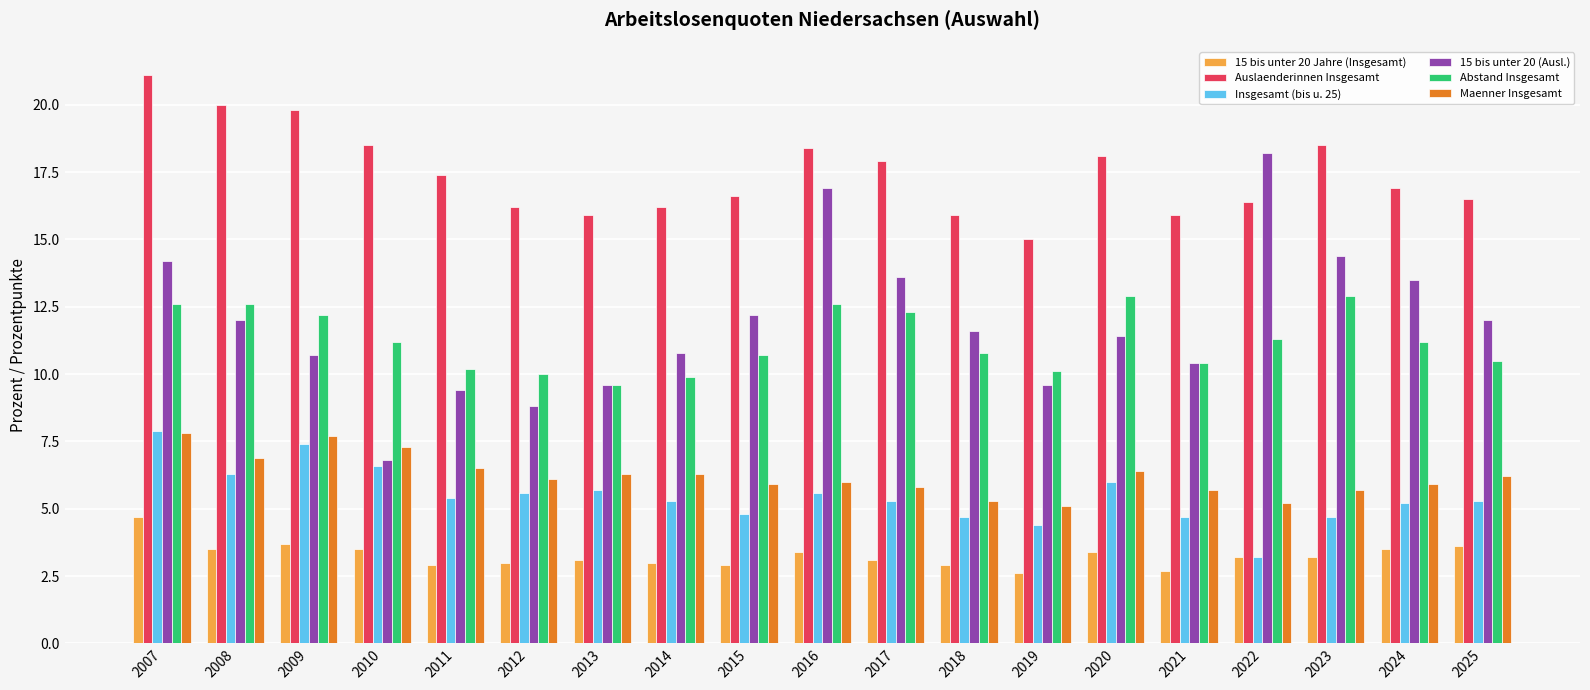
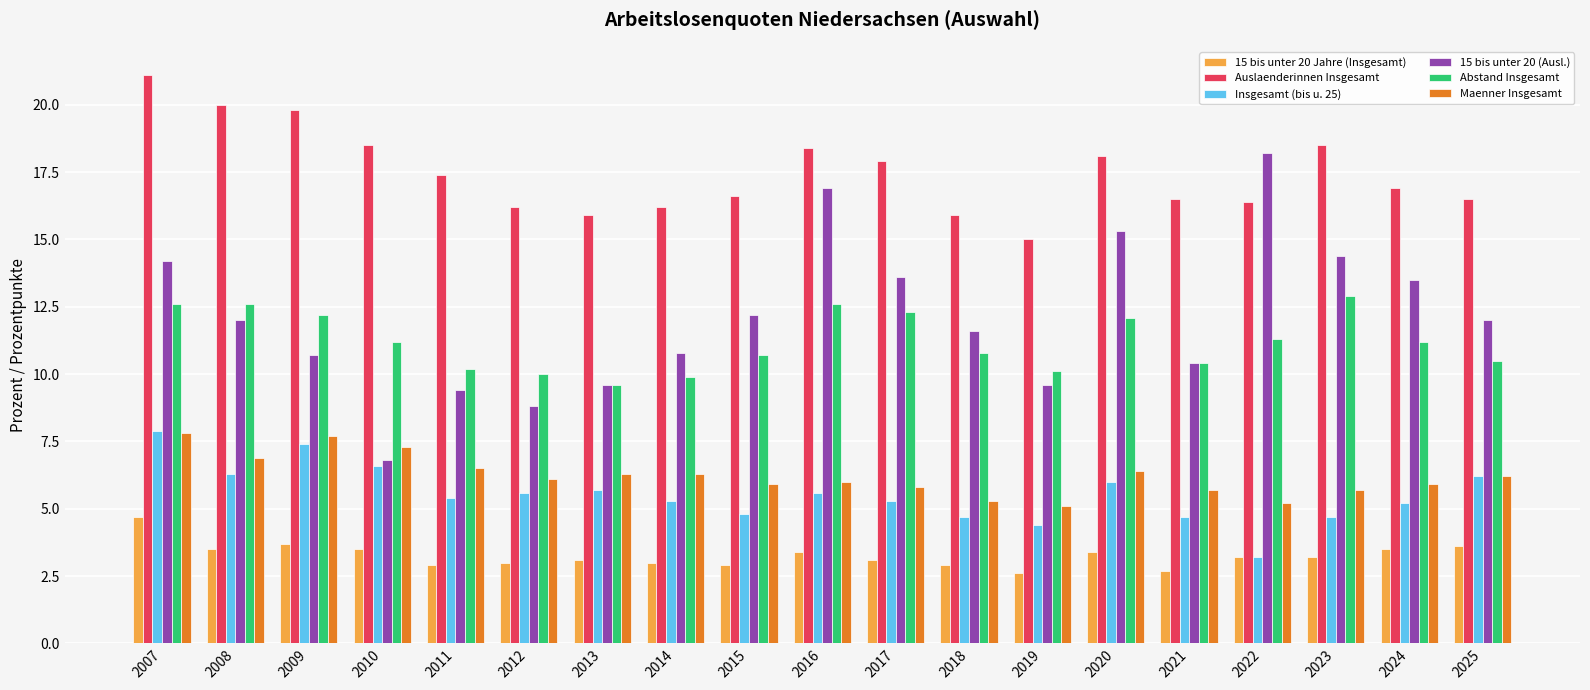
  {
    "Auslaenderinnen Insgesamt": {
      "2007": 21.1,
      "2008": 20.0,
      "2009": 19.8,
      "2010": 18.5,
      "2011": 17.4,
      "2012": 16.2,
      "2013": 15.9,
      "2014": 16.2,
      "2015": 16.6,
      "2016": 18.4,
      "2017": 17.9,
      "2018": 15.9,
      "2019": 15.0,
      "2020": 18.1,
-     "2021": 15.9,
+     "2021": 16.5,
      "2022": 16.4,
      "2023": 18.5,
      "2024": 16.9,
      "2025": 16.5
    },
    "Insgesamt (bis u. 25)": {
      "2007": 7.9,
      "2008": 6.3,
      "2009": 7.4,
      "2010": 6.6,
      "2011": 5.4,
      "2012": 5.6,
      "2013": 5.7,
      "2014": 5.3,
      "2015": 4.8,
      "2016": 5.6,
      "2017": 5.3,
      "2018": 4.7,
      "2019": 4.4,
      "2020": 6.0,
      "2021": 4.7,
      "2022": 3.2,
      "2023": 4.7,
      "2024": 5.2,
-     "2025": 5.3
+     "2025": 6.2
    },
    "15 bis unter 20 (Ausl.)": {
      "2007": 14.2,
      "2008": 12.0,
      "2009": 10.7,
      "2010": 6.8,
      "2011": 9.4,
      "2012": 8.8,
      "2013": 9.6,
      "2014": 10.8,
      "2015": 12.2,
      "2016": 16.9,
      "2017": 13.6,
      "2018": 11.6,
      "2019": 9.6,
-     "2020": 11.4,
+     "2020": 15.3,
      "2021": 10.4,
      "2022": 18.2,
      "2023": 14.4,
      "2024": 13.5,
      "2025": 12.0
    },
    "Abstand Insgesamt": {
      "2007": 12.6,
      "2008": 12.6,
      "2009": 12.2,
      "2010": 11.2,
      "2011": 10.2,
      "2012": 10.0,
      "2013": 9.6,
      "2014": 9.9,
      "2015": 10.7,
      "2016": 12.6,
      "2017": 12.3,
      "2018": 10.8,
      "2019": 10.1,
-     "2020": 12.9,
+     "2020": 12.1,
      "2021": 10.4,
      "2022": 11.3,
      "2023": 12.9,
      "2024": 11.2,
      "2025": 10.5
    }
  }
